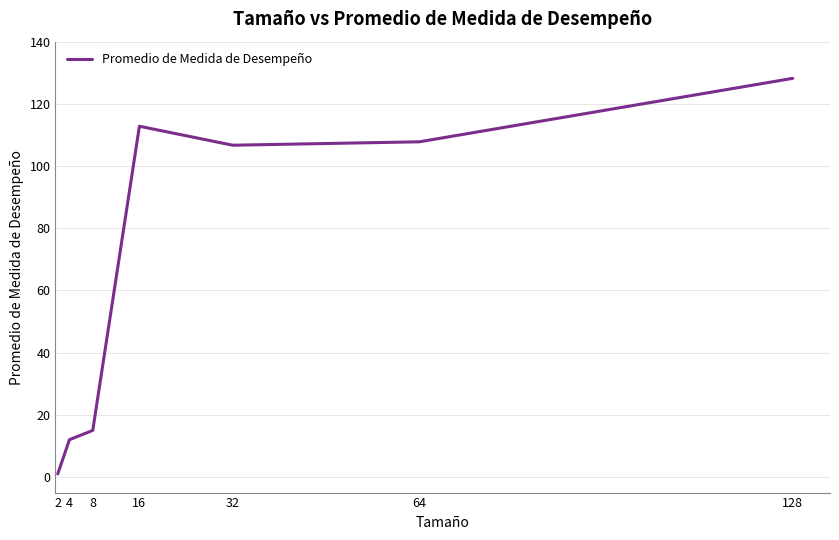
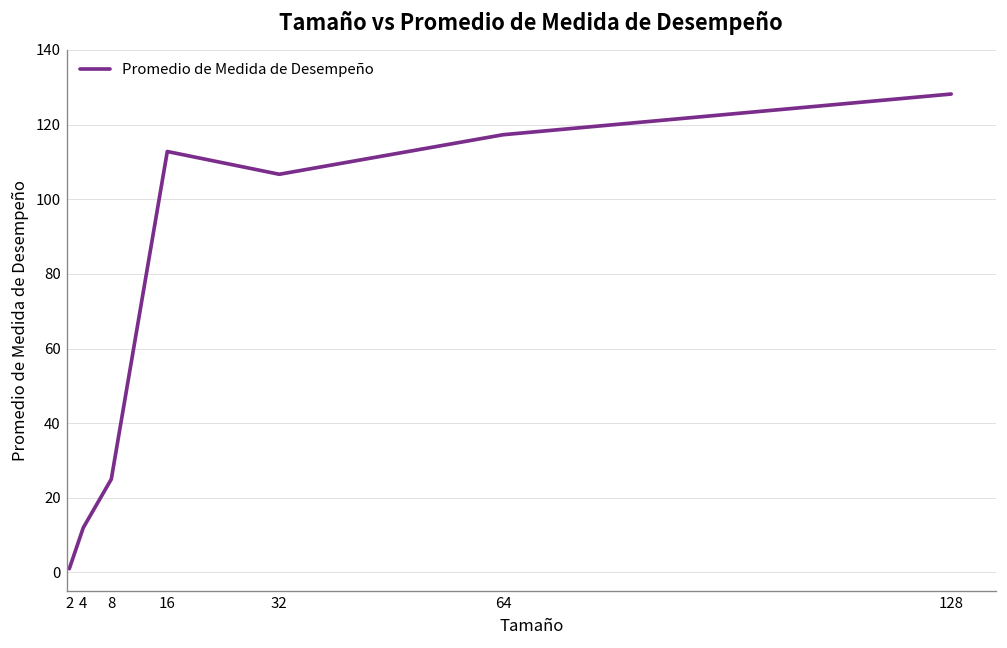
  {
    "2": 1,
    "4": 12,
-   "8": 15,
+   "8": 25,
    "16": 113,
    "32": 107,
-   "64": 108,
+   "64": 117,
    "128": 128
  }
